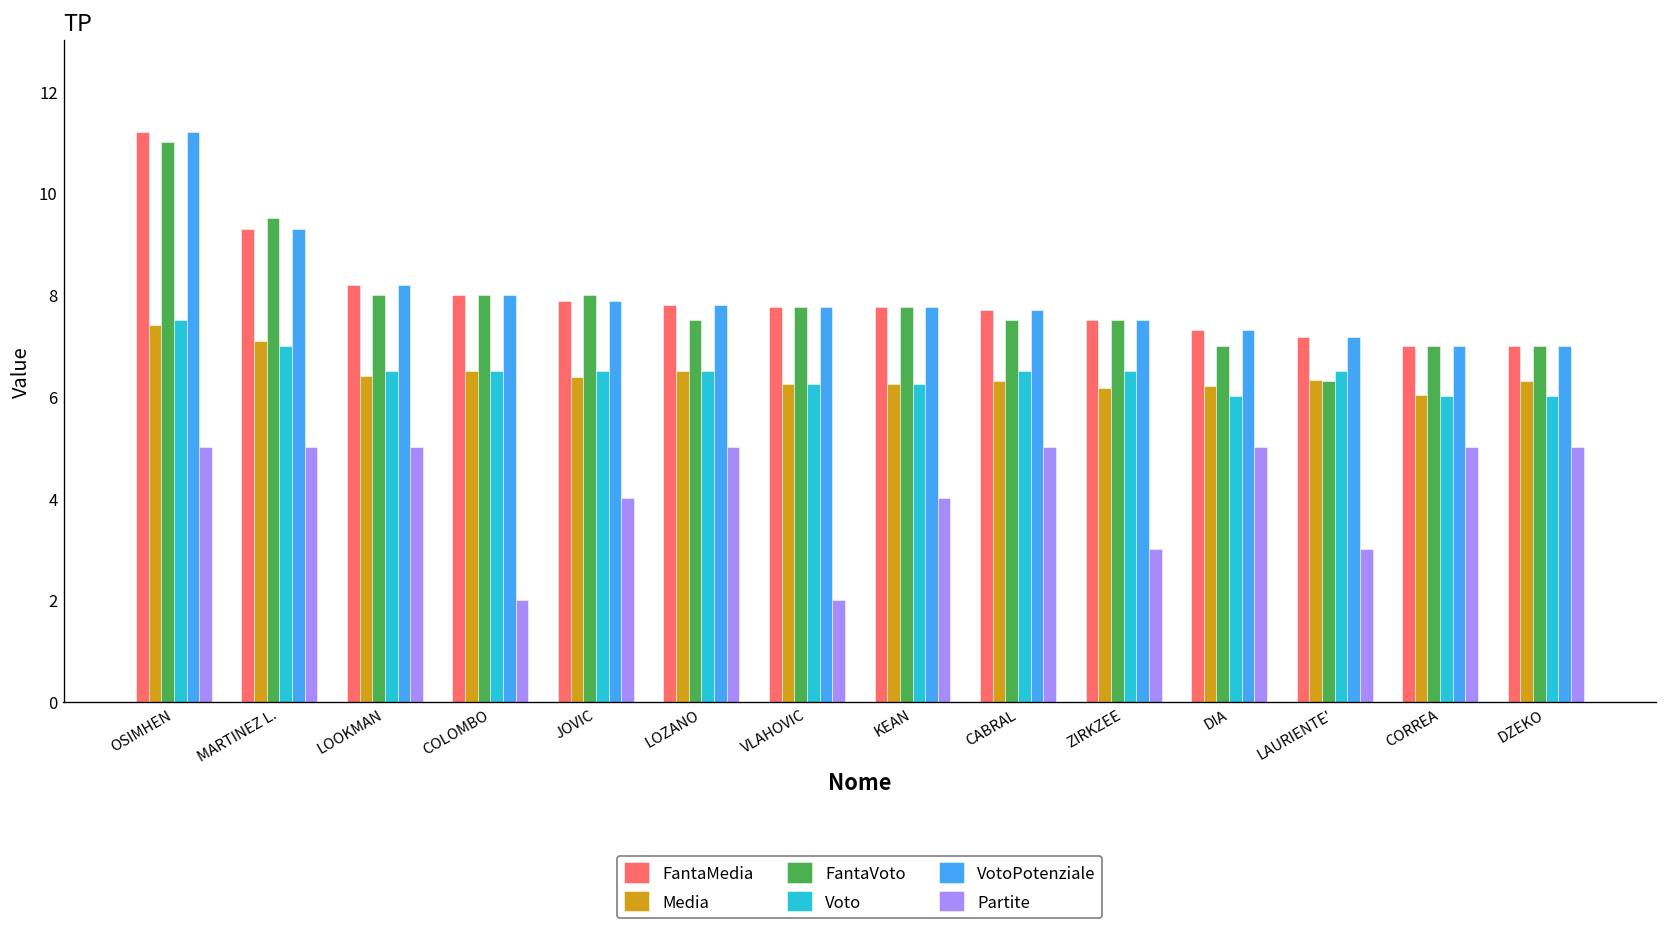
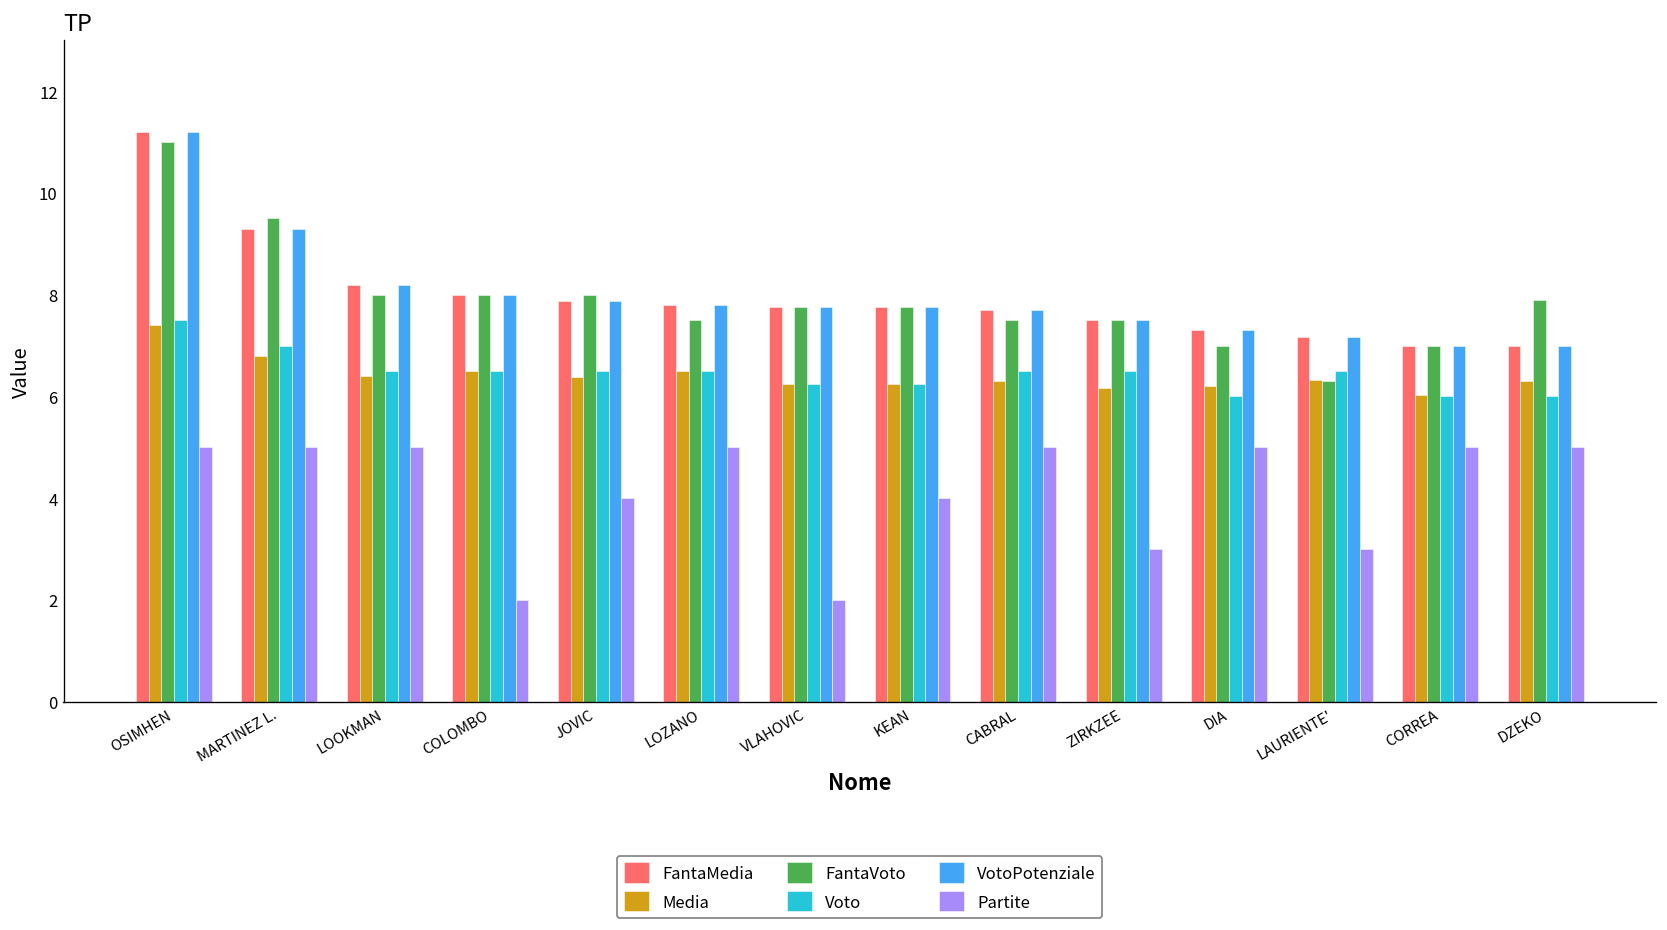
  {
    "FantaMedia": {
      "OSIMHEN": 11.2,
      "MARTINEZ L.": 9.3,
      "LOOKMAN": 8.2,
      "COLOMBO": 8.0,
      "JOVIC": 7.9,
      "LOZANO": 7.8,
      "VLAHOVIC": 7.8,
      "KEAN": 7.8,
      "CABRAL": 7.7,
      "ZIRKZEE": 7.5,
      "DIA": 7.3,
      "LAURIENTE'": 7.2,
      "CORREA": 7.0,
      "DZEKO": 7.0
    },
    "Media": {
      "OSIMHEN": 7.4,
-     "MARTINEZ L.": 7.1,
+     "MARTINEZ L.": 6.8,
      "LOOKMAN": 6.4,
      "COLOMBO": 6.5,
      "JOVIC": 6.4,
      "LOZANO": 6.5,
      "VLAHOVIC": 6.3,
      "KEAN": 6.3,
      "CABRAL": 6.3,
      "ZIRKZEE": 6.2,
      "DIA": 6.2,
      "LAURIENTE'": 6.3,
      "CORREA": 6.0,
      "DZEKO": 6.3
    },
    "FantaVoto": {
      "OSIMHEN": 11.0,
      "MARTINEZ L.": 9.5,
      "LOOKMAN": 8.0,
      "COLOMBO": 8.0,
      "JOVIC": 8.0,
      "LOZANO": 7.5,
      "VLAHOVIC": 7.8,
      "KEAN": 7.8,
      "CABRAL": 7.5,
      "ZIRKZEE": 7.5,
      "DIA": 7.0,
      "LAURIENTE'": 6.3,
      "CORREA": 7.0,
-     "DZEKO": 7.0
+     "DZEKO": 7.9
    },
    "Partite": {
      "OSIMHEN": 5.0,
      "MARTINEZ L.": 5.0,
      "LOOKMAN": 5.0,
      "COLOMBO": 2.0,
      "JOVIC": 4.0,
      "LOZANO": 5.0,
      "VLAHOVIC": 2.0,
      "KEAN": 4.0,
      "CABRAL": 5.0,
      "ZIRKZEE": 3.0,
      "DIA": 5.0,
      "LAURIENTE'": 3.0,
      "CORREA": 5.0,
      "DZEKO": 5.0
    }
  }
